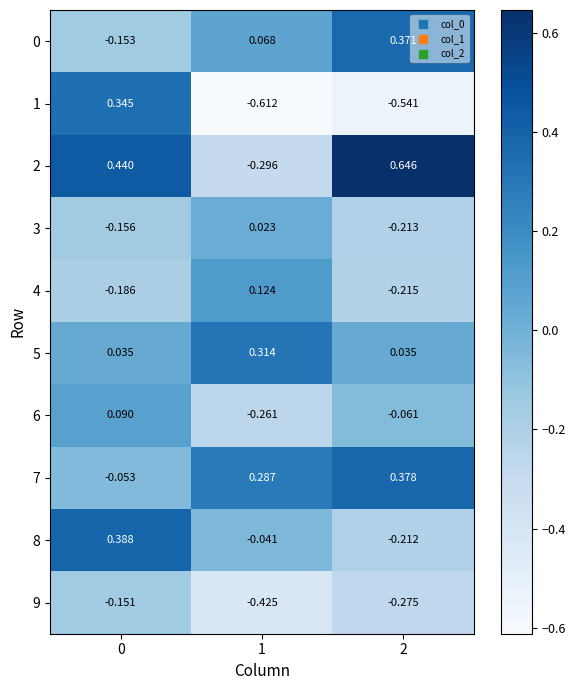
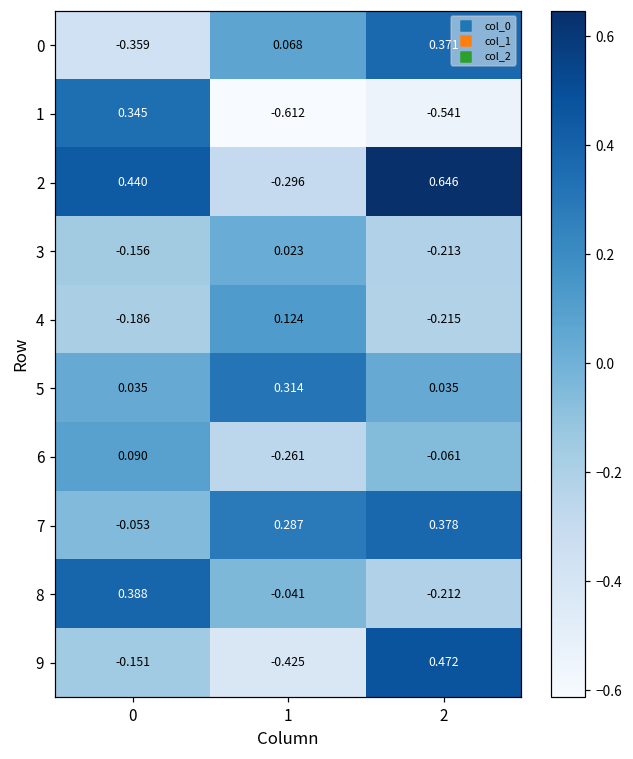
  {
    "0": {
-     "0": -0.153,
+     "0": -0.359,
      "1": 0.068
    },
    "1": {
      "0": 0.345,
      "1": -0.612,
      "2": -0.541
    },
    "2": {
      "0": 0.440,
      "1": -0.296,
      "2": 0.646
    },
    "3": {
      "0": -0.156,
      "1": 0.023,
      "2": -0.213
    },
    "4": {
      "0": -0.186,
      "1": 0.124,
      "2": -0.215
    },
    "5": {
      "0": 0.035,
      "1": 0.314,
      "2": 0.035
    },
    "6": {
      "0": 0.090,
      "1": -0.261,
      "2": -0.061
    },
    "7": {
      "0": -0.053,
      "1": 0.287,
      "2": 0.378
    },
    "8": {
      "0": 0.388,
      "1": -0.041,
      "2": -0.212
    },
    "9": {
      "0": -0.151,
      "1": -0.425,
-     "2": -0.275
+     "2": 0.472
    }
  }
